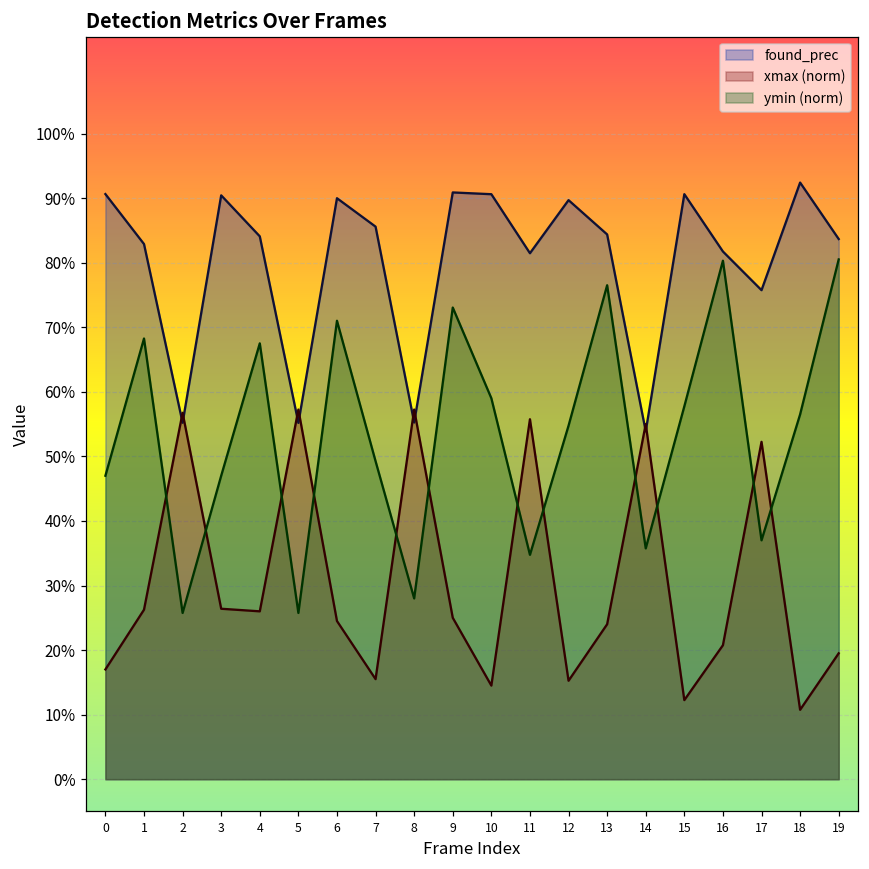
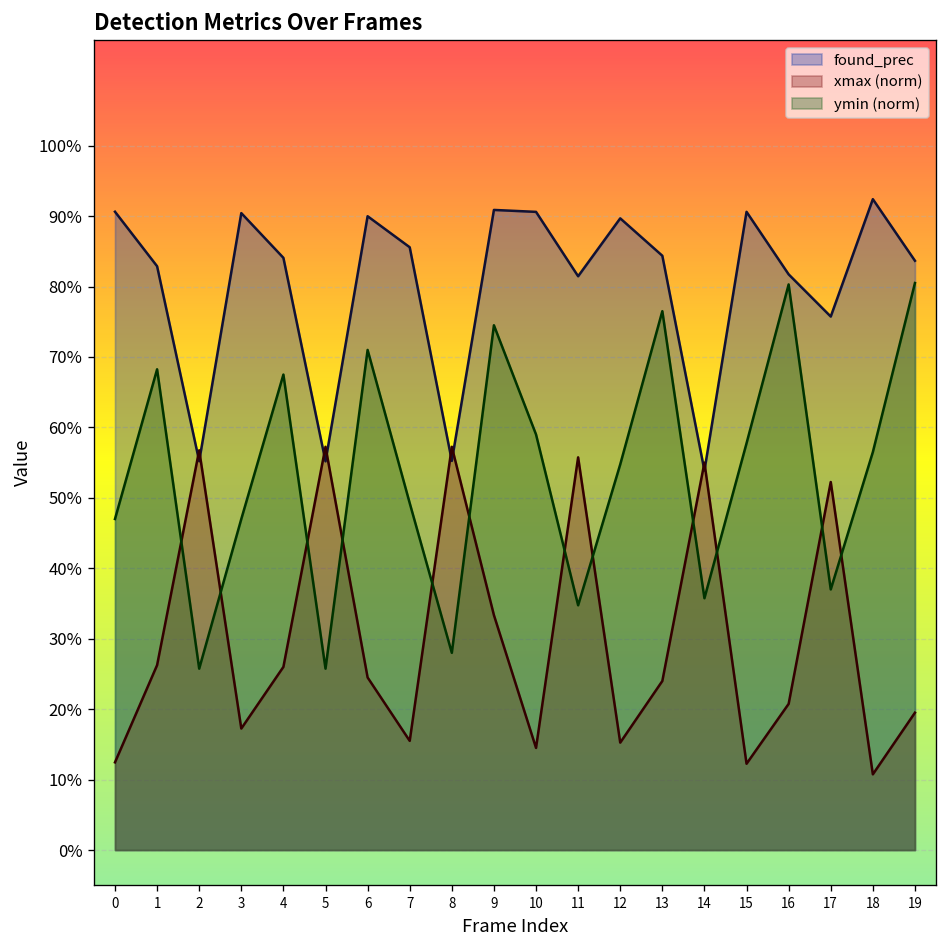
  {
    "found_prec": {
      "0": "91%",
      "1": "83%",
      "2": "55%",
      "3": "90%",
      "4": "84%",
      "5": "55%",
      "6": "90%",
      "7": "86%",
      "8": "55%",
      "9": "91%",
      "10": "91%",
      "11": "81%",
      "12": "90%",
      "13": "84%",
      "14": "54%",
      "15": "91%",
      "16": "82%",
      "17": "76%",
      "18": "92%",
      "19": "84%"
    },
    "xmax (norm)": {
-     "0": "17%",
+     "0": "12%",
      "1": "26%",
      "2": "57%",
-     "3": "26%",
+     "3": "17%",
      "4": "26%",
      "5": "57%",
      "6": "25%",
      "7": "16%",
      "8": "57%",
-     "9": "25%",
+     "9": "33%",
      "10": "14%",
      "11": "56%",
      "12": "15%",
      "13": "24%",
      "14": "55%",
      "15": "12%",
      "16": "21%",
      "17": "52%",
      "18": "11%",
      "19": "20%"
    },
    "ymin (norm)": {
      "0": "47%",
      "1": "68%",
      "2": "26%",
      "3": "47%",
      "4": "68%",
      "5": "26%",
      "6": "71%",
      "7": "49%",
      "8": "28%",
-     "9": "73%",
+     "9": "75%",
      "10": "59%",
      "11": "35%",
      "12": "55%",
      "13": "77%",
      "14": "36%",
      "15": "58%",
      "16": "80%",
      "17": "37%",
      "18": "56%",
      "19": "81%"
    }
  }
